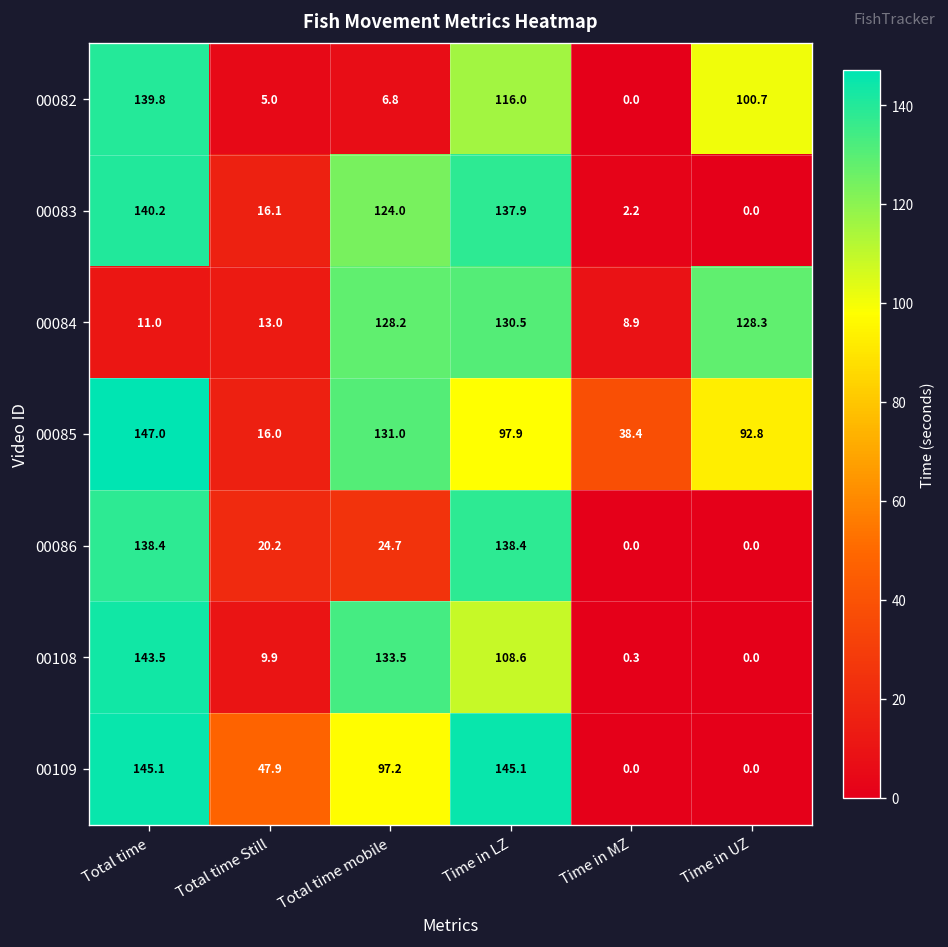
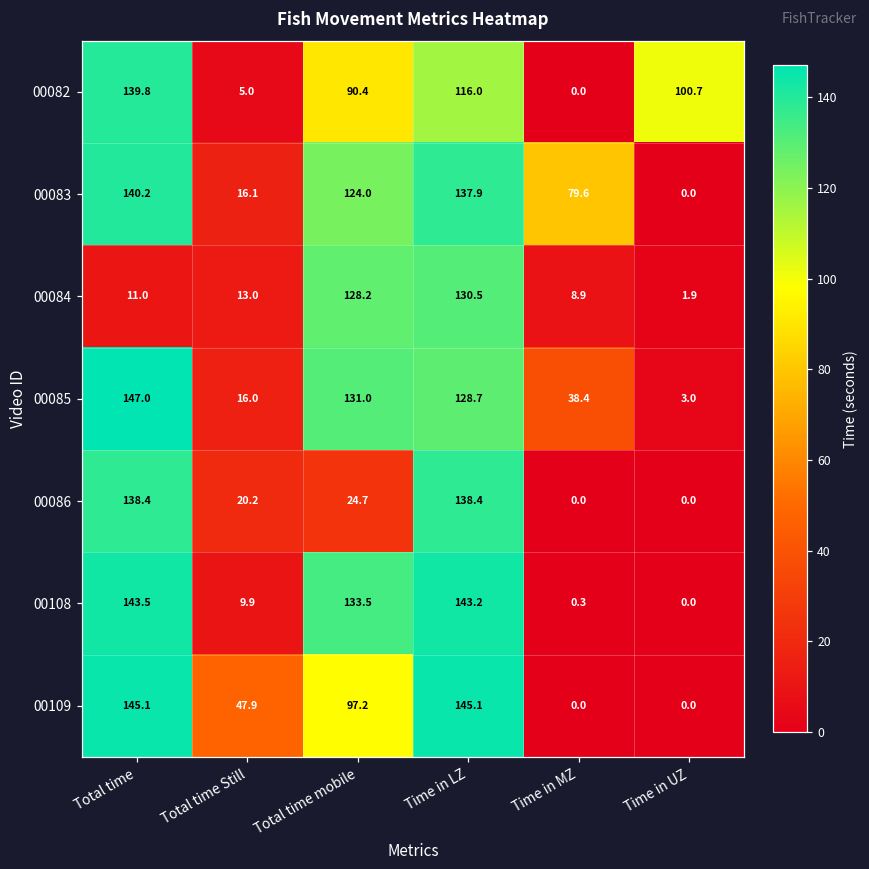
  {
    "00082": {
      "Total time": 139.8,
      "Total time Still": 5.0,
-     "Total time mobile": 6.8,
+     "Total time mobile": 90.4,
      "Time in LZ": 116.0,
      "Time in MZ": 0.0,
      "Time in UZ": 100.7
    },
    "00083": {
      "Total time": 140.2,
      "Total time Still": 16.1,
      "Total time mobile": 124.0,
      "Time in LZ": 137.9,
-     "Time in MZ": 2.2,
+     "Time in MZ": 79.6,
      "Time in UZ": 0.0
    },
    "00084": {
      "Total time": 11.0,
      "Total time Still": 13.0,
      "Total time mobile": 128.2,
      "Time in LZ": 130.5,
      "Time in MZ": 8.9,
-     "Time in UZ": 128.3
+     "Time in UZ": 1.9
    },
    "00085": {
      "Total time": 147.0,
      "Total time Still": 16.0,
      "Total time mobile": 131.0,
-     "Time in LZ": 97.9,
+     "Time in LZ": 128.7,
      "Time in MZ": 38.4,
-     "Time in UZ": 92.8
+     "Time in UZ": 3.0
    },
    "00086": {
      "Total time": 138.4,
      "Total time Still": 20.2,
      "Total time mobile": 24.7,
      "Time in LZ": 138.4,
      "Time in MZ": 0.0,
      "Time in UZ": 0.0
    },
    "00108": {
      "Total time": 143.5,
      "Total time Still": 9.9,
      "Total time mobile": 133.5,
-     "Time in LZ": 108.6,
+     "Time in LZ": 143.2,
      "Time in MZ": 0.3,
      "Time in UZ": 0.0
    },
    "00109": {
      "Total time": 145.1,
      "Total time Still": 47.9,
      "Total time mobile": 97.2,
      "Time in LZ": 145.1,
      "Time in MZ": 0.0,
      "Time in UZ": 0.0
    }
  }
